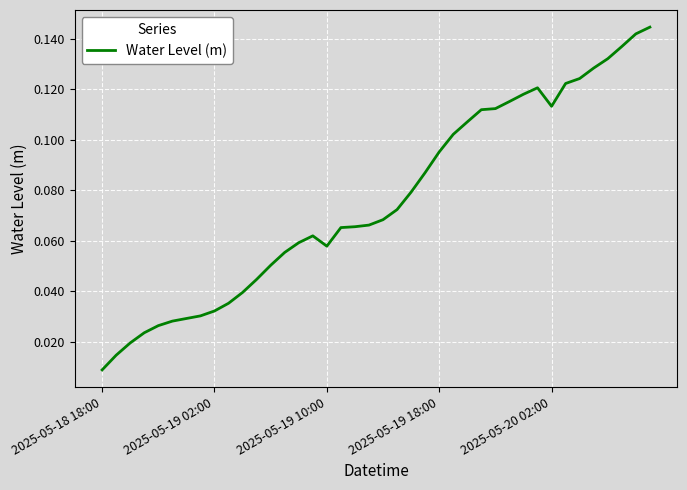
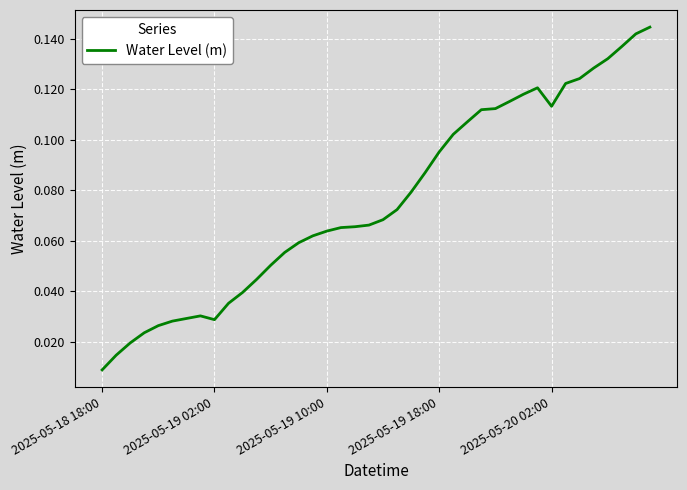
  {
    "2025-05-18 18:00": 0.009,
-   "2025-05-19 02:00": 0.032,
-   "2025-05-19 10:00": 0.058,
+   "2025-05-19 02:00": 0.029,
+   "2025-05-19 10:00": 0.064,
    "2025-05-19 18:00": 0.095,
    "2025-05-20 02:00": 0.113
  }
